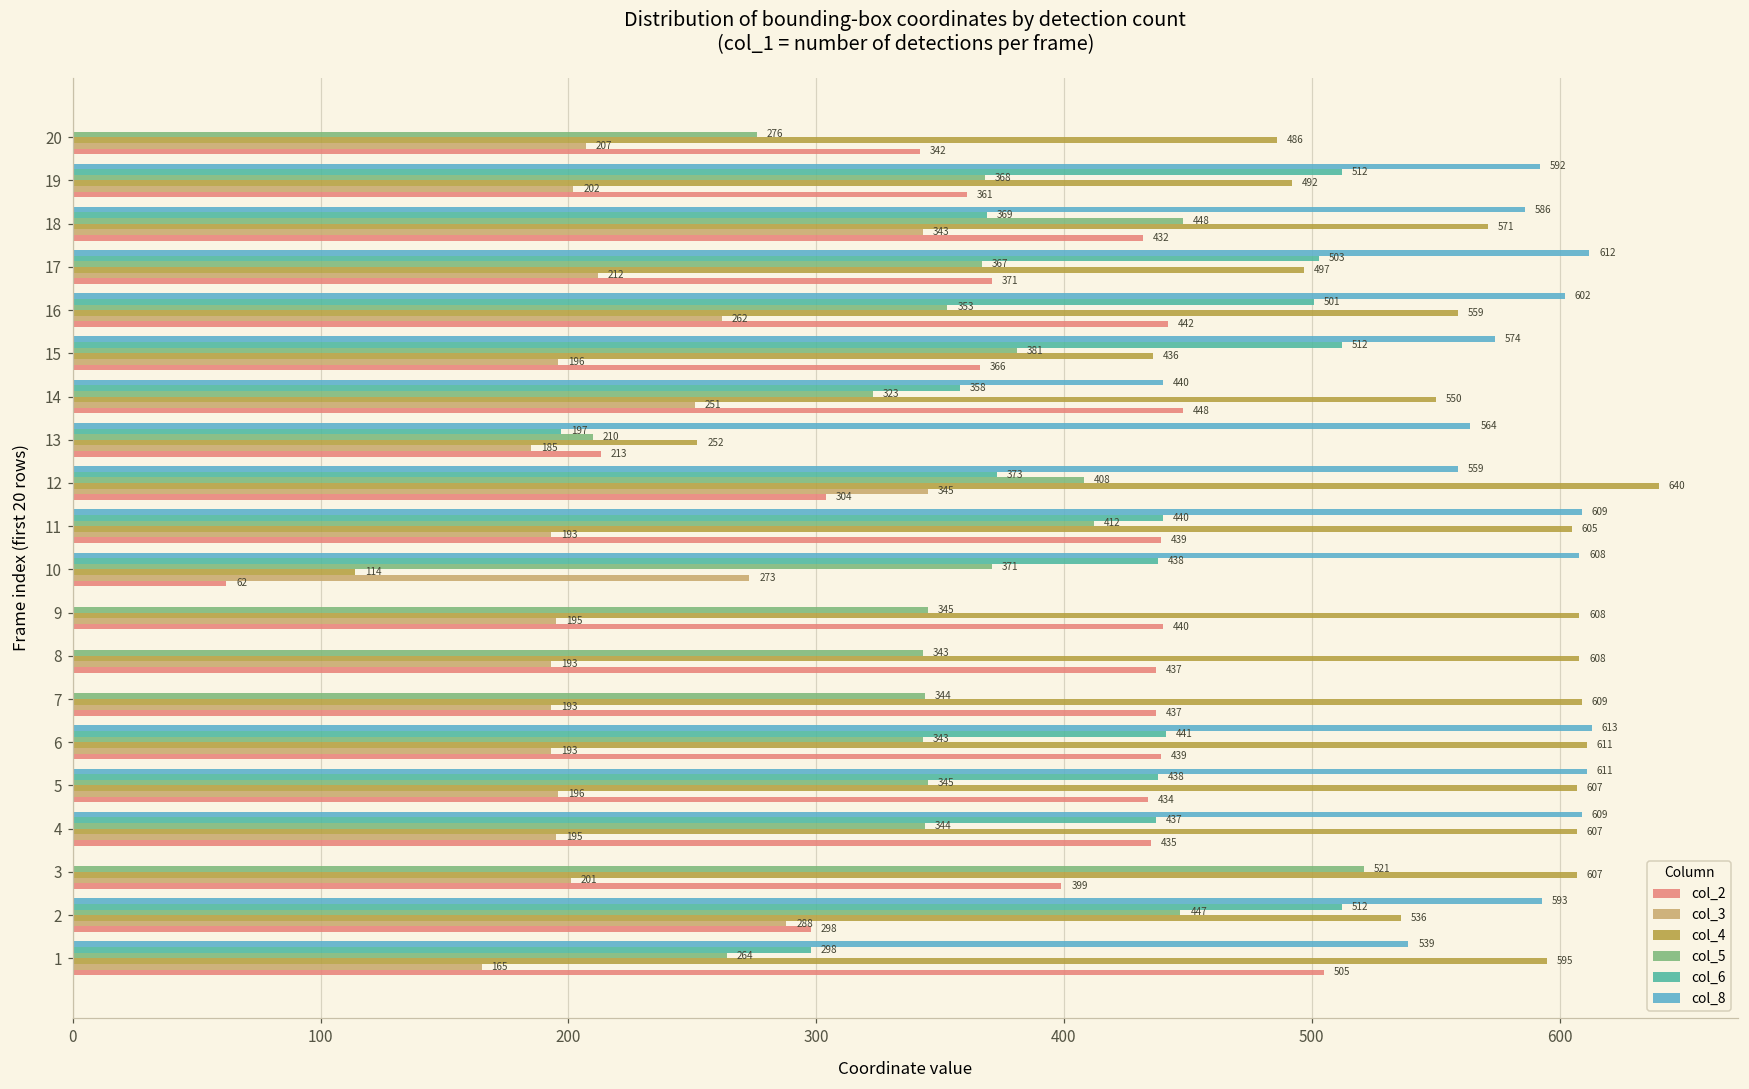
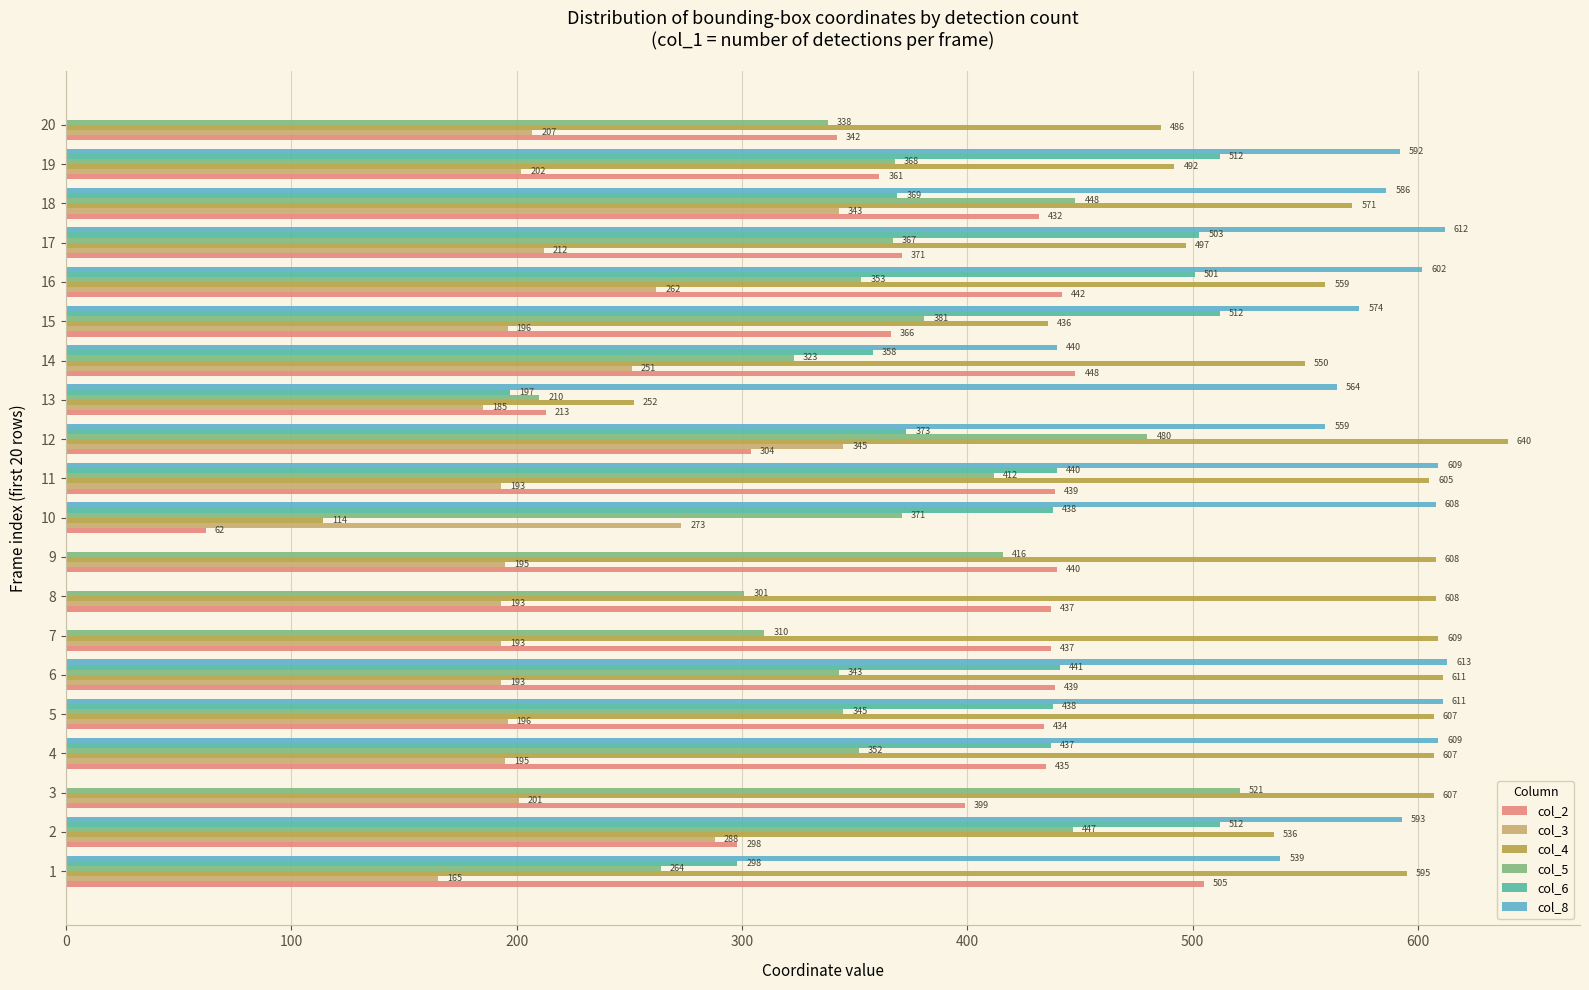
  {
    "col_5": {
-     "20": 276,
+     "20": 338,
      "19": 368,
      "18": 448,
      "17": 367,
      "16": 353,
      "15": 381,
      "14": 323,
      "13": 210,
-     "12": 408,
+     "12": 480,
      "11": 412,
      "10": 371,
-     "9": 345,
-     "8": 343,
-     "7": 344,
+     "9": 416,
+     "8": 301,
+     "7": 310,
      "6": 343,
      "5": 345,
-     "4": 344,
+     "4": 352,
      "3": 521,
      "2": 447,
      "1": 264
    }
  }
